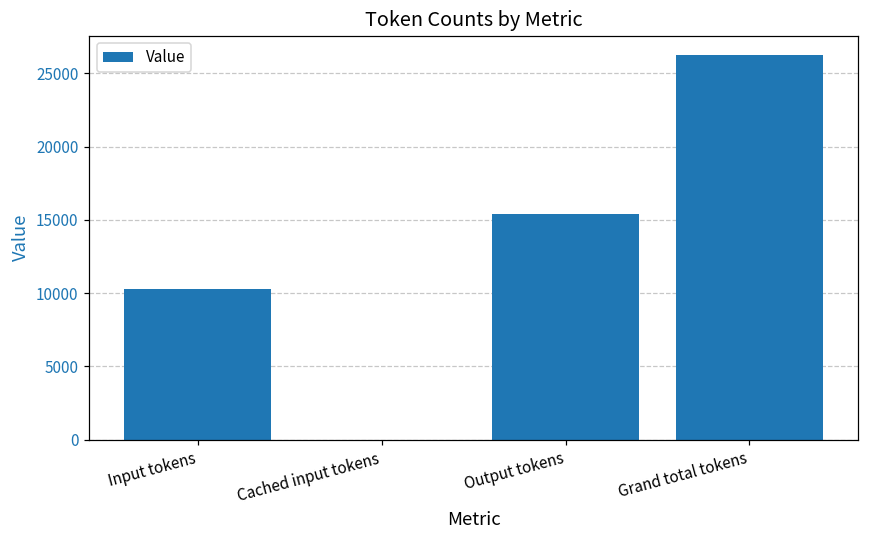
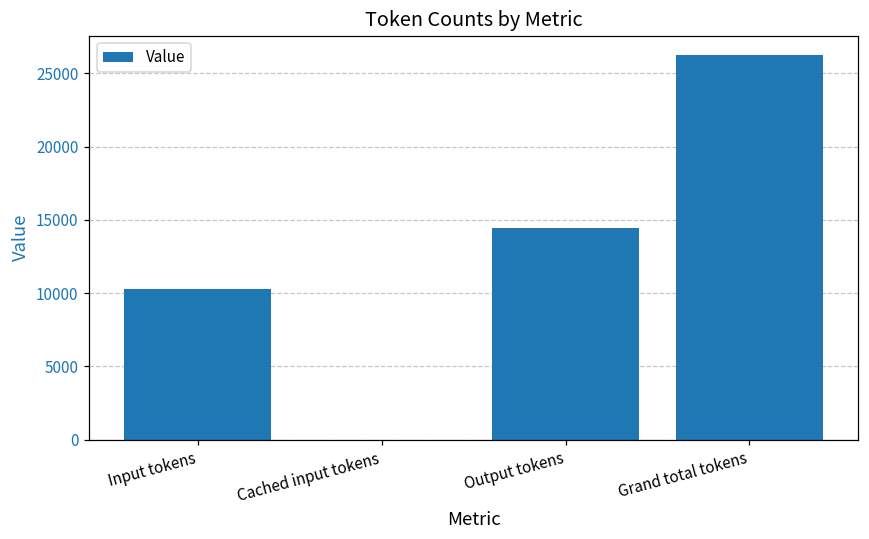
  {
    "Input tokens": 10300,
    "Cached input tokens": 0,
-   "Output tokens": 15400,
+   "Output tokens": 14500,
    "Grand total tokens": 26300
  }
